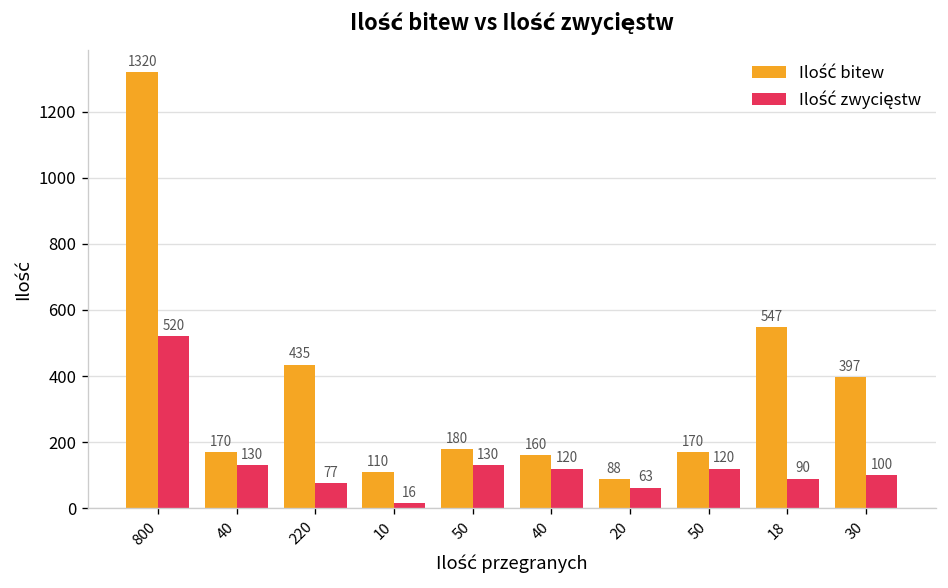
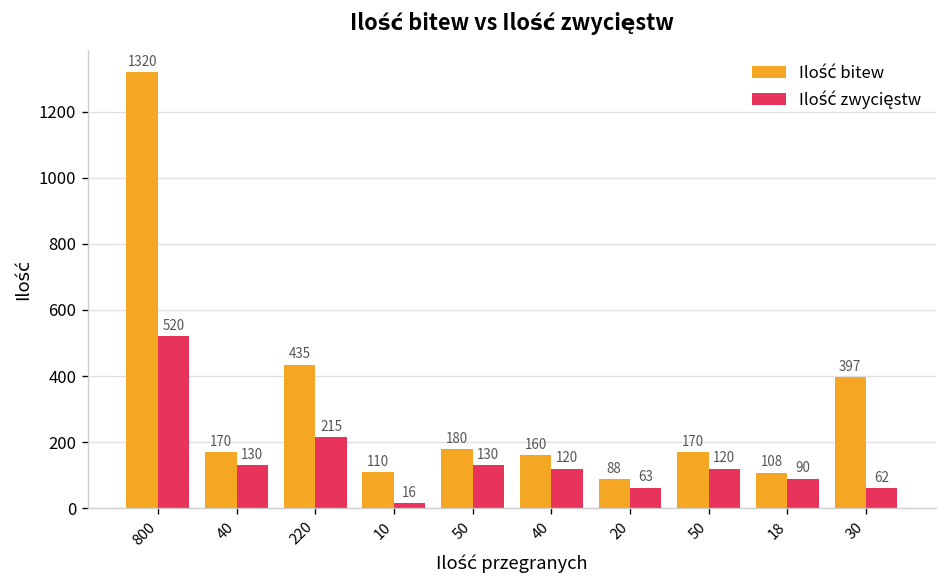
  {
    "Ilość bitew": {
      "800": 1320,
      "220": 435,
      "10": 110,
      "20": 88,
-     "18": 547,
+     "18": 108,
      "30": 397
    },
    "Ilość zwycięstw": {
      "800": 520,
-     "220": 77,
+     "220": 215,
      "10": 16,
      "20": 63,
      "18": 90,
-     "30": 100
+     "30": 62
    }
  }
